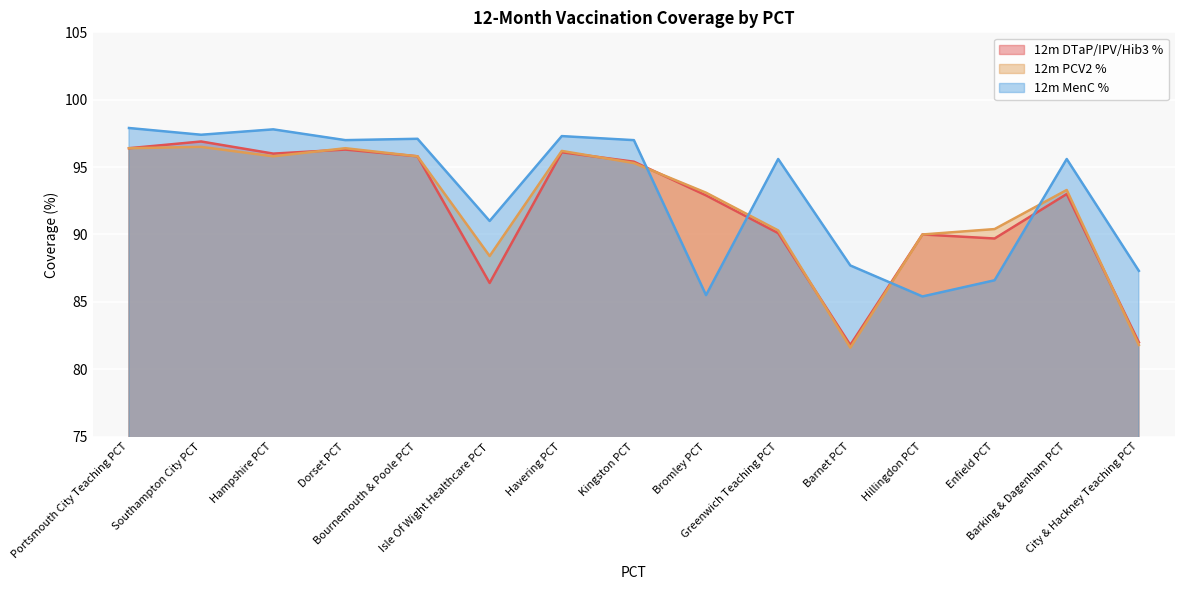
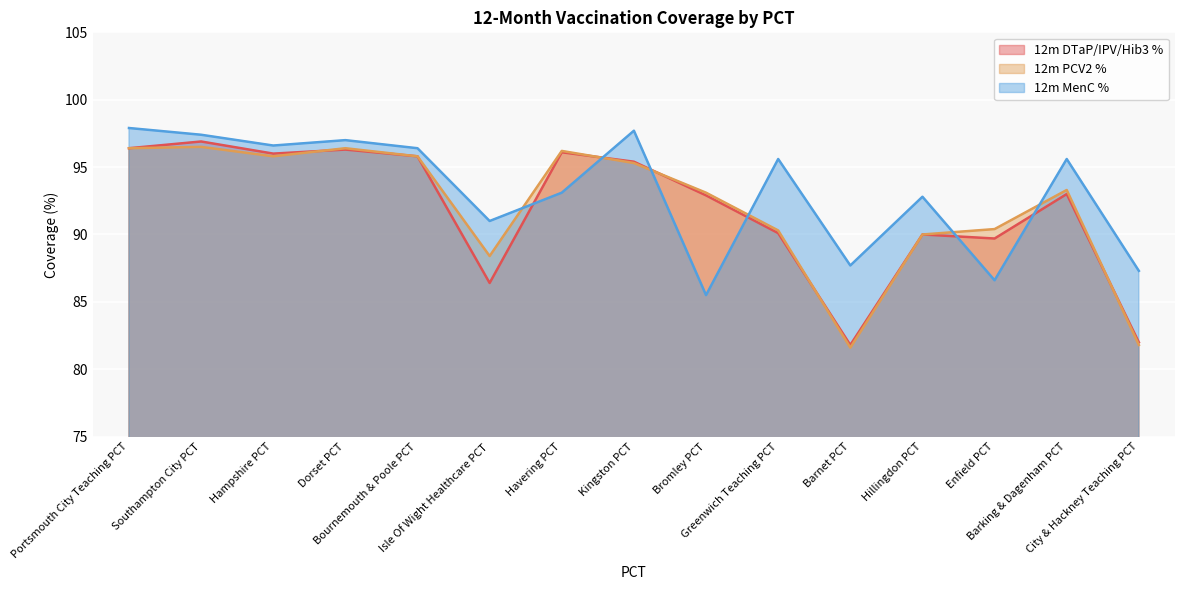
  {
    "12m MenC %": {
      "Portsmouth City Teaching PCT": 97.9,
      "Southampton City PCT": 97.4,
-     "Hampshire PCT": 97.8,
+     "Hampshire PCT": 96.6,
      "Dorset PCT": 97.0,
-     "Bournemouth & Poole PCT": 97.1,
+     "Bournemouth & Poole PCT": 96.4,
      "Isle Of Wight Healthcare PCT": 91.0,
-     "Havering PCT": 97.3,
-     "Kingston PCT": 97.0,
+     "Havering PCT": 93.1,
+     "Kingston PCT": 97.7,
      "Bromley PCT": 85.5,
      "Greenwich Teaching PCT": 95.6,
      "Barnet PCT": 87.7,
-     "Hillingdon PCT": 85.4,
+     "Hillingdon PCT": 92.8,
      "Enfield PCT": 86.6,
      "Barking & Dagenham PCT": 95.6,
      "City & Hackney Teaching PCT": 87.3
    }
  }
